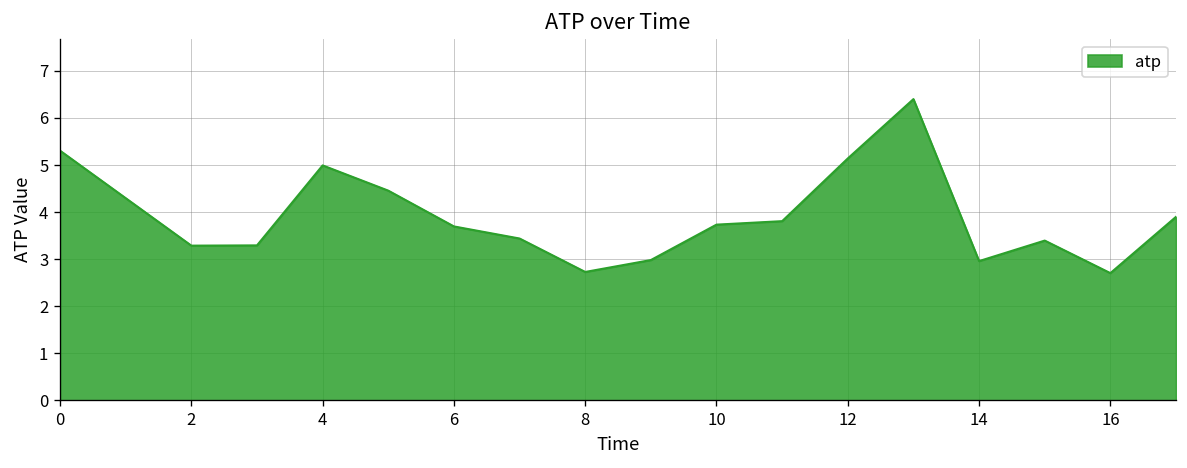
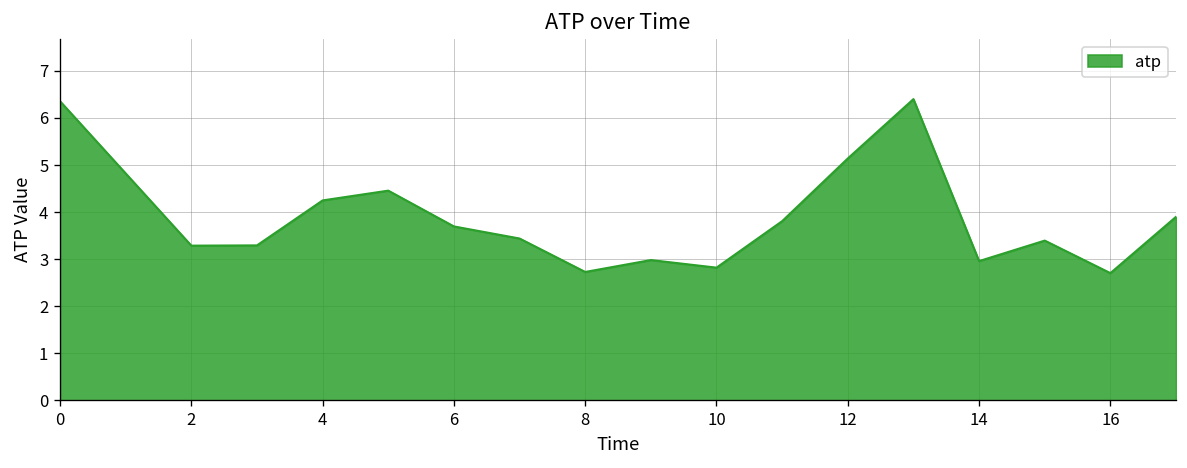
  {
-   "0": 5.3,
+   "0": 6.4,
    "2": 3.3,
-   "4": 5.0,
+   "4": 4.2,
    "6": 3.7,
    "8": 2.7,
-   "10": 3.7,
+   "10": 2.8,
    "12": 5.1,
    "14": 3.0,
    "16": 2.7
  }
